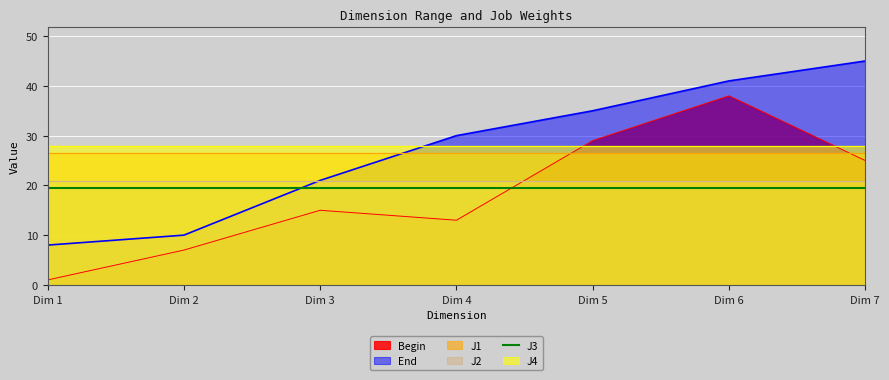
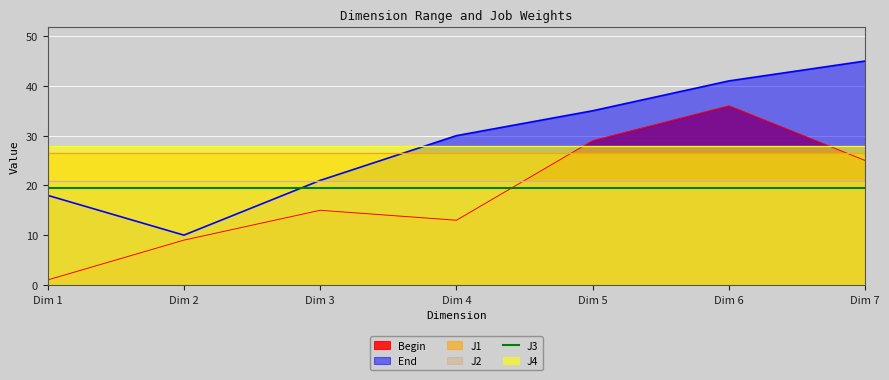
  {
    "Begin": {
      "Dim 1": 1,
-     "Dim 2": 7,
+     "Dim 2": 9,
      "Dim 3": 15,
      "Dim 4": 13,
      "Dim 5": 29,
-     "Dim 6": 38,
+     "Dim 6": 36,
      "Dim 7": 25
    },
    "End": {
-     "Dim 1": 8,
+     "Dim 1": 18,
      "Dim 2": 10,
      "Dim 4": 30,
      "Dim 5": 35,
      "Dim 6": 41,
      "Dim 7": 45
    },
    "J1": {
      "Dim 1": 27,
      "Dim 2": 27,
      "Dim 3": 27,
      "Dim 4": 27,
      "Dim 5": 27,
      "Dim 6": 27,
      "Dim 7": 27
    },
    "J2": {
      "Dim 1": 21,
      "Dim 2": 21,
      "Dim 4": 21,
      "Dim 5": 21,
      "Dim 6": 21,
      "Dim 7": 21
    },
    "J3": {
      "Dim 1": 20,
      "Dim 2": 20,
      "Dim 3": 20,
      "Dim 4": 20,
      "Dim 5": 20,
      "Dim 6": 20,
      "Dim 7": 20
    },
    "J4": {
      "Dim 1": 28,
      "Dim 2": 28,
      "Dim 3": 28,
      "Dim 4": 28,
      "Dim 5": 28,
      "Dim 6": 28,
      "Dim 7": 28
    }
  }
